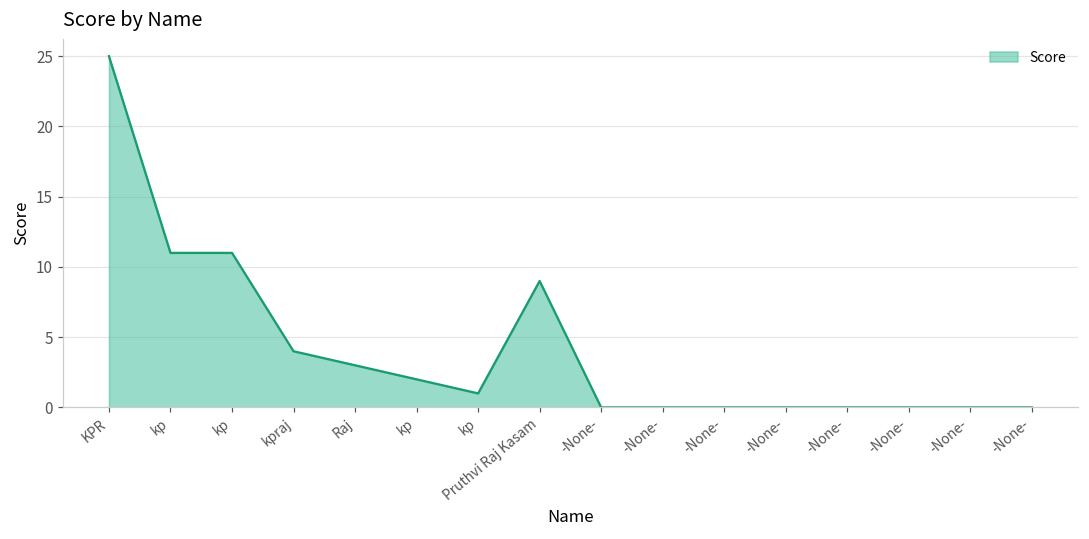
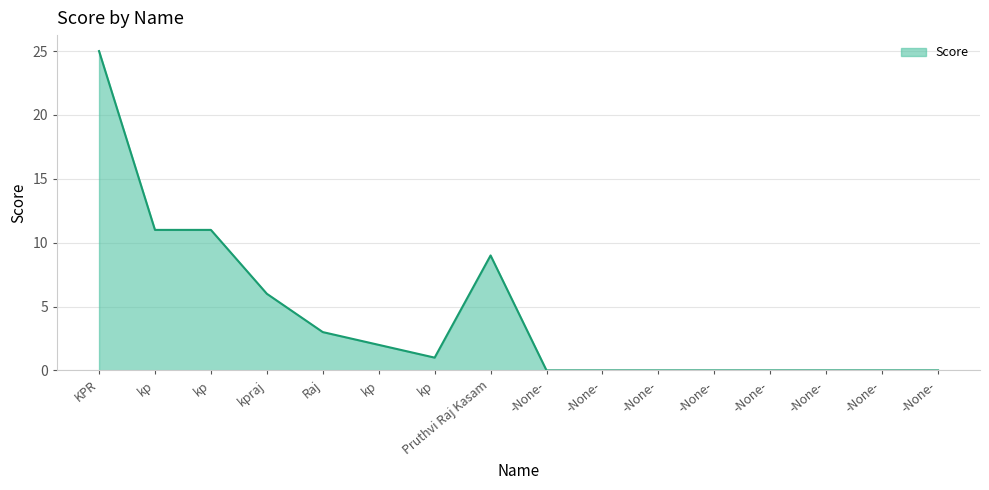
  {
    "KPR": 25,
-   "kpraj": 4,
+   "kpraj": 6,
    "Raj": 3,
    "Pruthvi Raj Kasam": 9
  }
